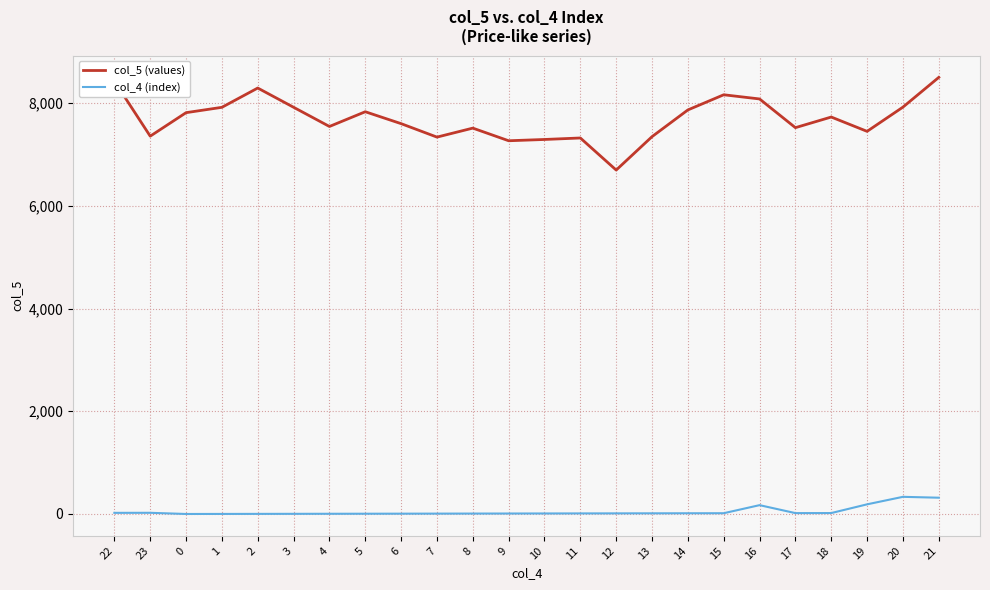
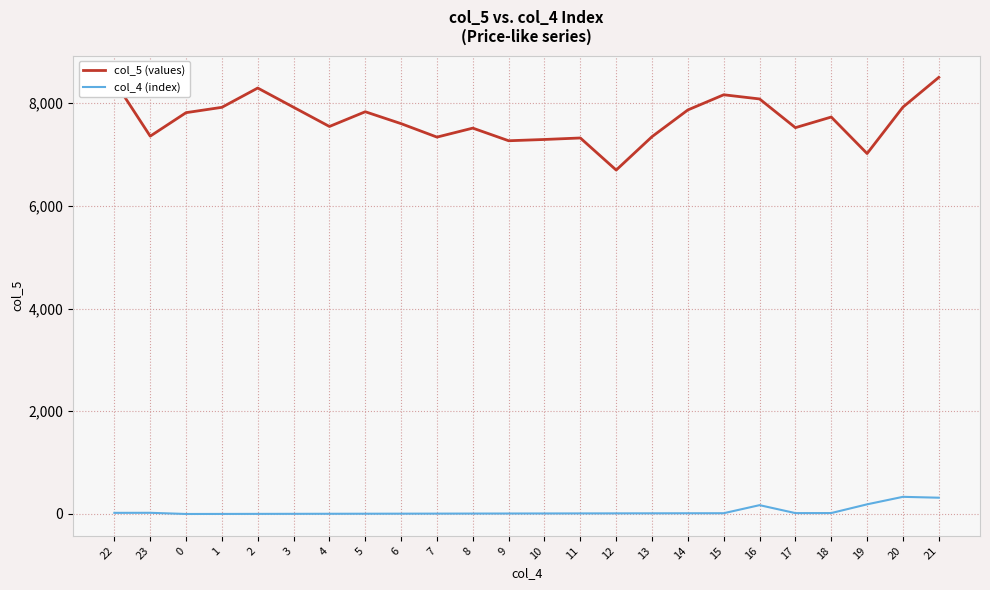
  {
    "col_5 (values)": {
      "23": "7,400",
      "0": "7,800",
      "1": "7,900",
      "2": "8,300",
      "3": "7,900",
      "4": "7,500",
      "5": "7,800",
      "6": "7,600",
      "7": "7,300",
      "8": "7,500",
      "9": "7,300",
      "10": "7,300",
      "11": "7,300",
      "12": "6,700",
      "13": "7,300",
      "14": "7,900",
      "15": "8,200",
      "16": "8,100",
      "17": "7,500",
      "18": "7,700",
-     "19": "7,500",
+     "19": "7,000",
      "20": "7,900",
      "21": "8,500"
    },
    "col_4 (index)": {
      "22": "0",
      "23": "0",
      "0": "0",
      "1": "0",
      "2": "0",
      "3": "0",
      "4": "0",
      "5": "0",
      "6": "0",
      "7": "0",
      "8": "0",
      "9": "0",
      "10": "0",
      "11": "0",
      "12": "0",
      "13": "0",
      "14": "0",
      "15": "0",
      "16": "200",
      "17": "0",
      "18": "0",
      "19": "200",
      "20": "300",
      "21": "300"
    }
  }
